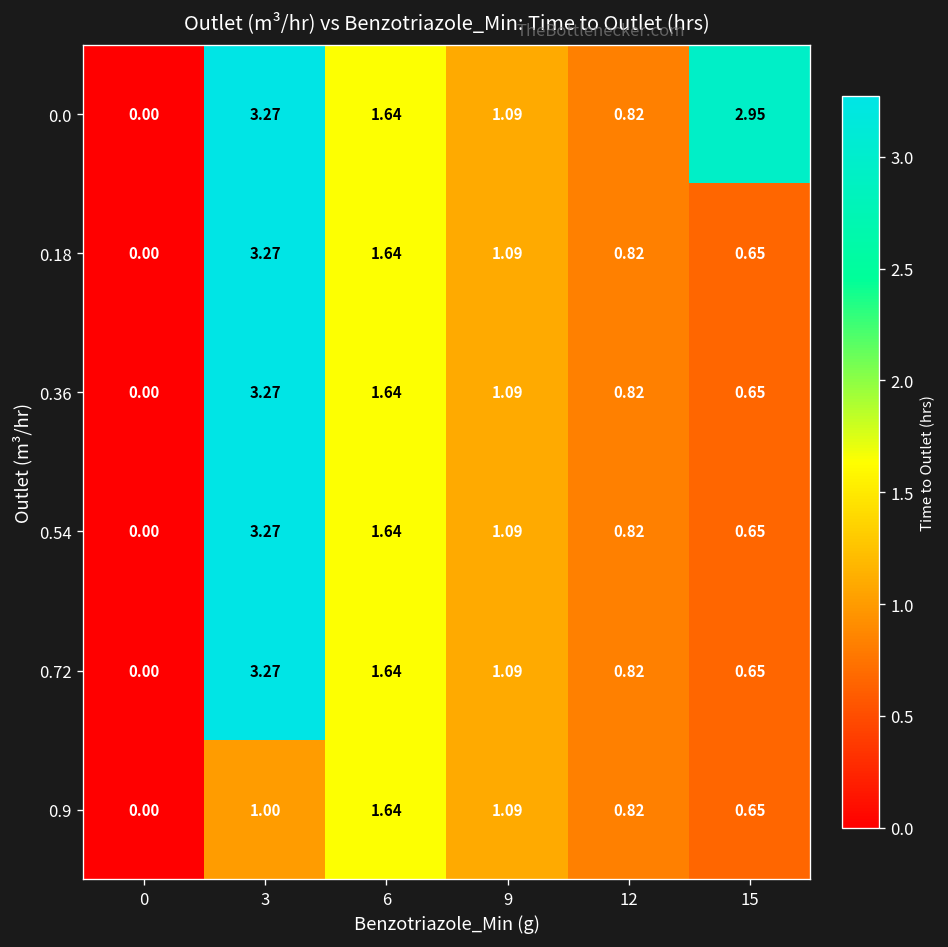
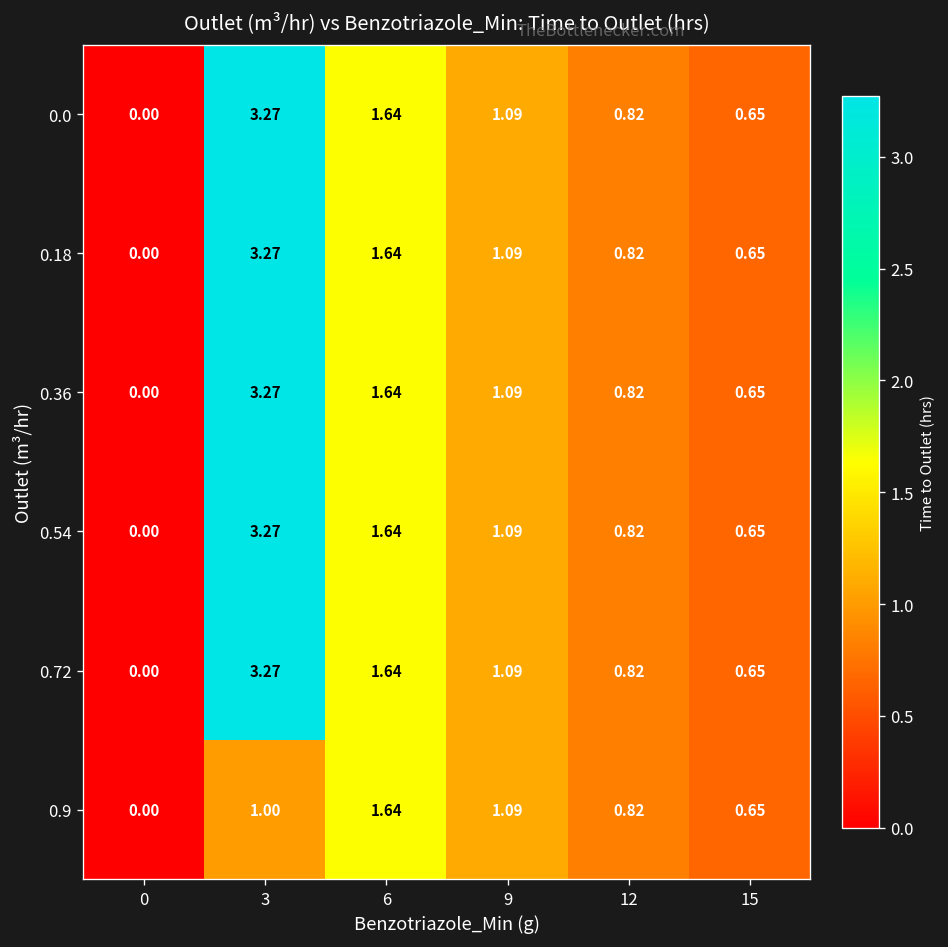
  {
    "0.0": {
      "0": 0.00,
      "3": 3.27,
      "6": 1.64,
      "9": 1.09,
      "12": 0.82,
-     "15": 2.95
+     "15": 0.65
    },
    "0.18": {
      "0": 0.00,
      "3": 3.27,
      "6": 1.64,
      "9": 1.09,
      "12": 0.82,
      "15": 0.65
    },
    "0.36": {
      "0": 0.00,
      "3": 3.27,
      "6": 1.64,
      "9": 1.09,
      "12": 0.82,
      "15": 0.65
    },
    "0.54": {
      "0": 0.00,
      "3": 3.27,
      "6": 1.64,
      "9": 1.09,
      "12": 0.82,
      "15": 0.65
    },
    "0.72": {
      "0": 0.00,
      "3": 3.27,
      "6": 1.64,
      "9": 1.09,
      "12": 0.82,
      "15": 0.65
    },
    "0.9": {
      "0": 0.00,
      "3": 1.00,
      "6": 1.64,
      "9": 1.09,
      "12": 0.82,
      "15": 0.65
    }
  }
